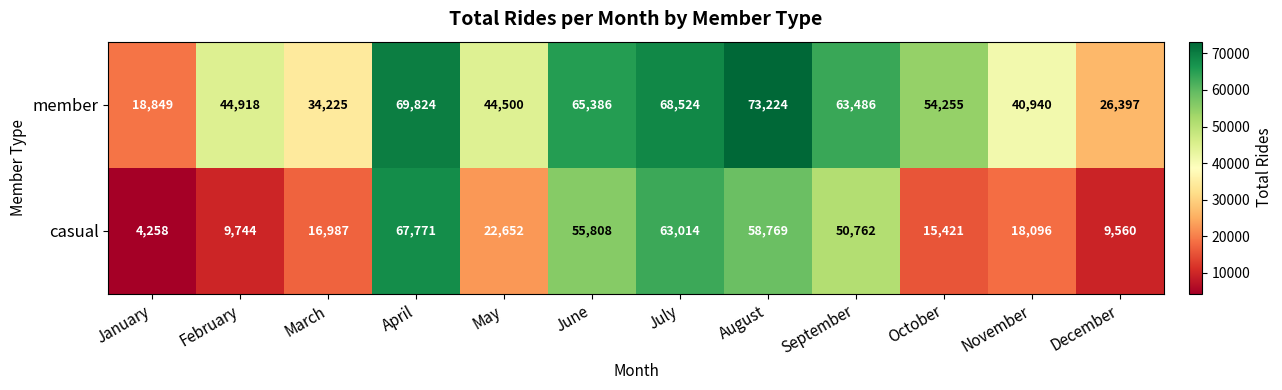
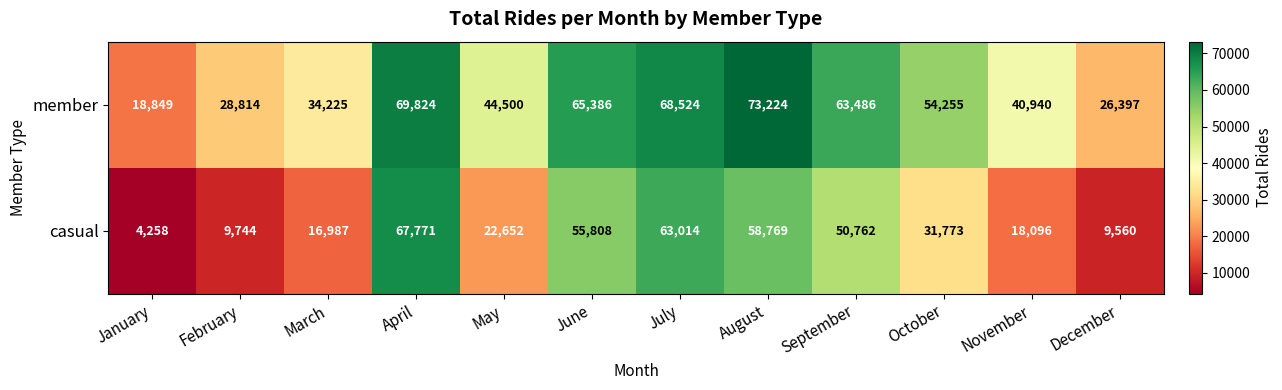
  {
    "member": {
      "January": "18,849",
-     "February": "44,918",
+     "February": "28,814",
      "March": "34,225",
      "April": "69,824",
      "May": "44,500",
      "June": "65,386",
      "July": "68,524",
      "August": "73,224",
      "September": "63,486",
      "October": "54,255",
      "November": "40,940",
      "December": "26,397"
    },
    "casual": {
      "January": "4,258",
      "February": "9,744",
      "March": "16,987",
      "April": "67,771",
      "May": "22,652",
      "June": "55,808",
      "July": "63,014",
      "August": "58,769",
      "September": "50,762",
-     "October": "15,421",
+     "October": "31,773",
      "November": "18,096",
      "December": "9,560"
    }
  }
